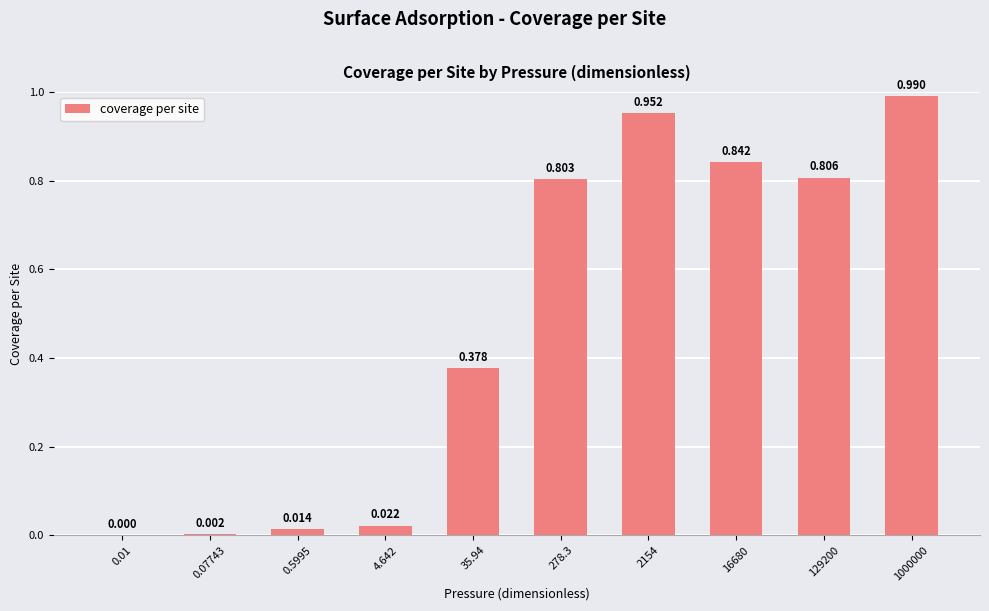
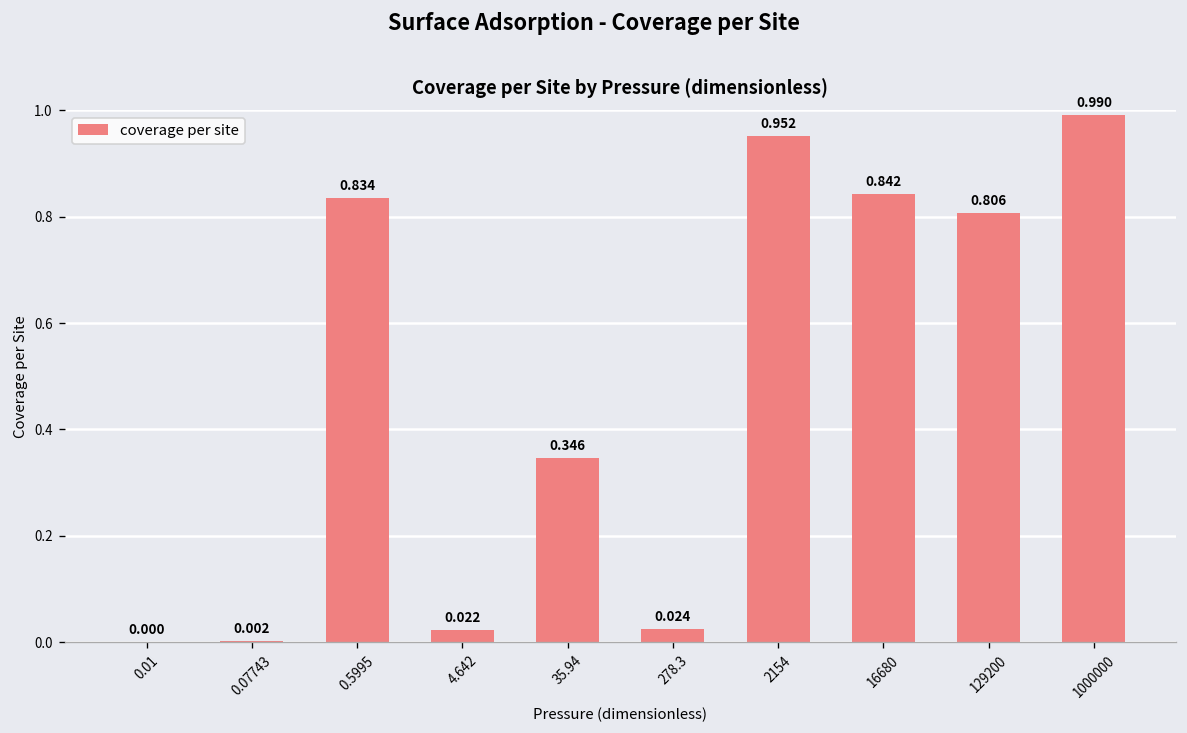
  {
    "0.01": 0.000,
    "0.07743": 0.002,
-   "0.5995": 0.014,
+   "0.5995": 0.834,
    "4.642": 0.022,
-   "35.94": 0.378,
-   "278.3": 0.803,
+   "35.94": 0.346,
+   "278.3": 0.024,
    "2154": 0.952,
    "16680": 0.842,
    "129200": 0.806,
    "1000000": 0.990
  }
